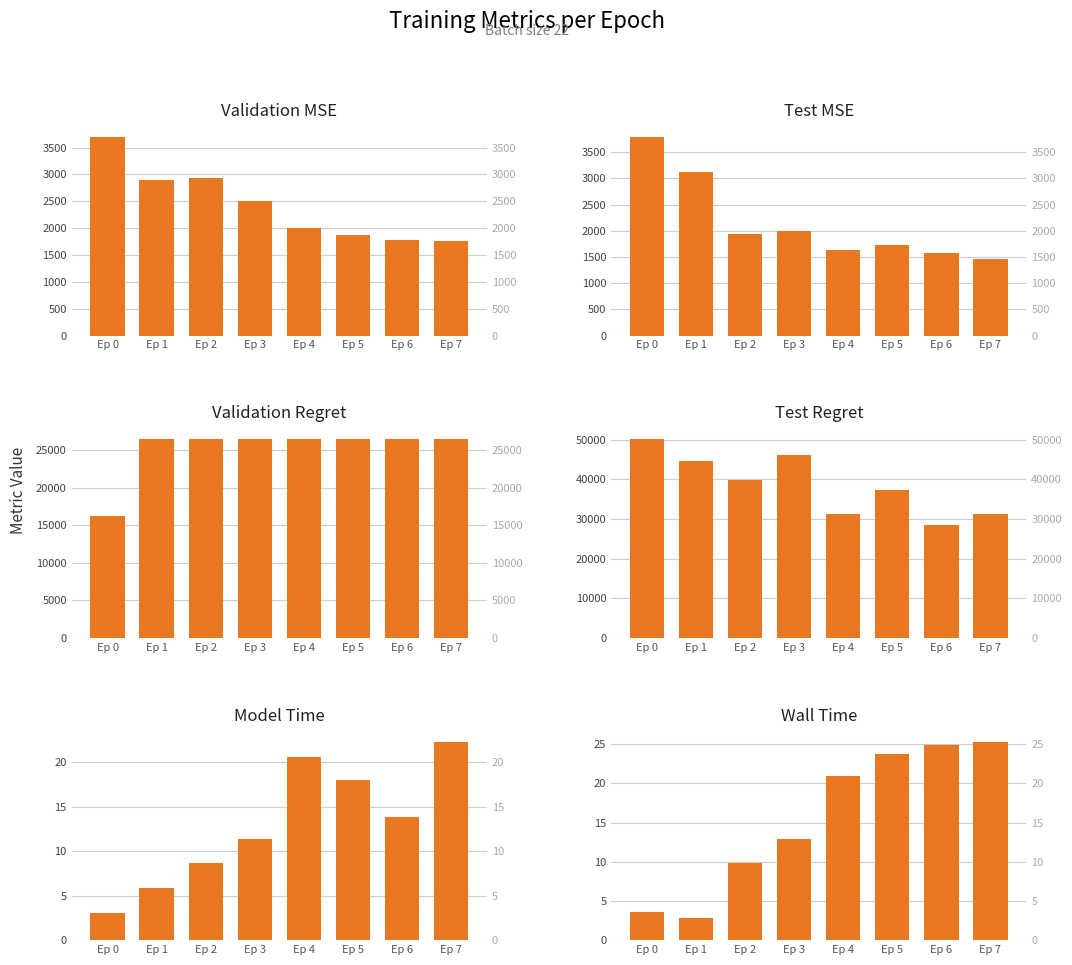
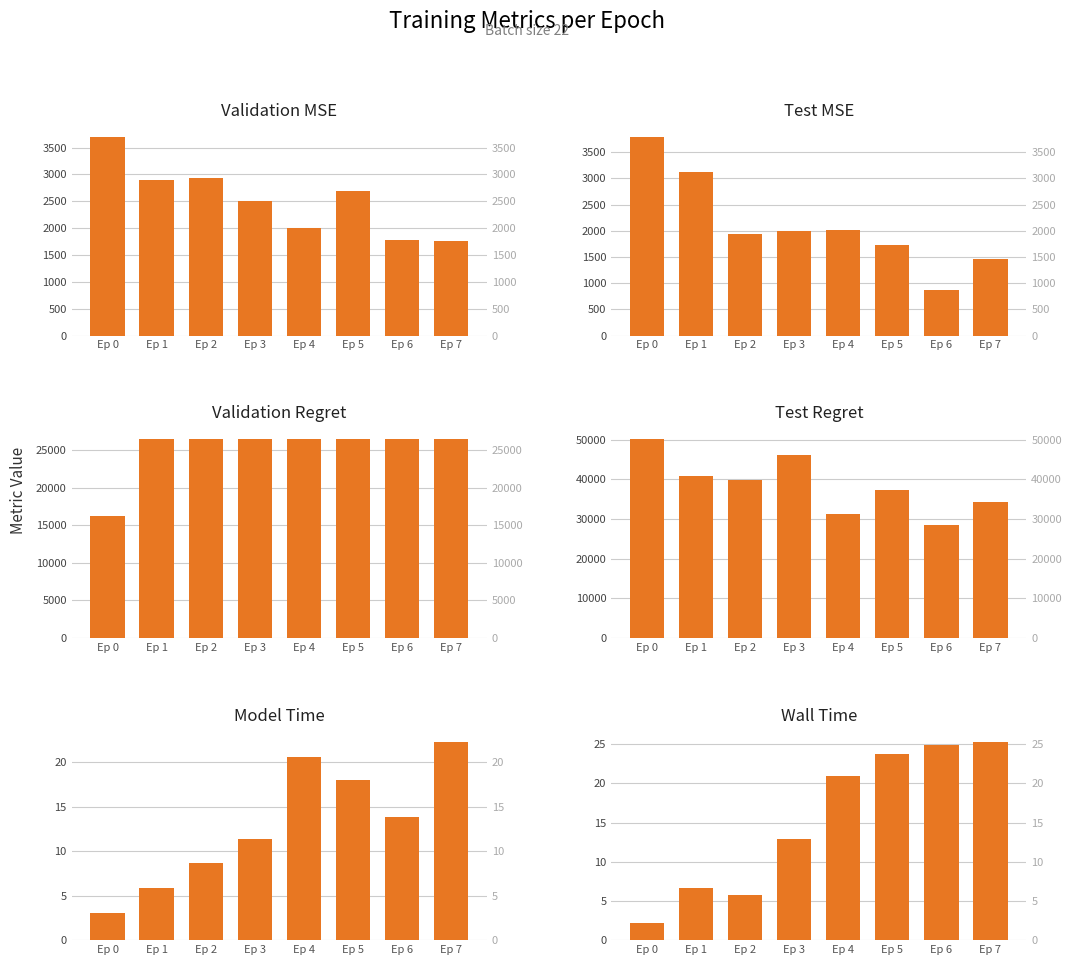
  {
    "Validation MSE": {
      "Ep 0": 3700,
      "Ep 1": 2900,
      "Ep 2": 2900,
      "Ep 3": 2500,
      "Ep 4": 2000,
-     "Ep 5": 1900,
+     "Ep 5": 2700,
      "Ep 6": 1800,
      "Ep 7": 1800
    },
    "Test MSE": {
      "Ep 0": 3800,
      "Ep 1": 3100,
      "Ep 2": 1900,
      "Ep 3": 2000,
-     "Ep 4": 1600,
+     "Ep 4": 2000,
      "Ep 5": 1700,
-     "Ep 6": 1600,
+     "Ep 6": 900,
      "Ep 7": 1500
    },
    "Validation Regret": {
      "Ep 0": 16000,
      "Ep 1": 26000,
      "Ep 2": 26000,
      "Ep 3": 26000,
      "Ep 4": 26000,
      "Ep 5": 26000,
      "Ep 6": 26000,
      "Ep 7": 26000
    },
    "Test Regret": {
      "Ep 0": 50000,
-     "Ep 1": 45000,
+     "Ep 1": 41000,
      "Ep 2": 40000,
      "Ep 3": 46000,
      "Ep 4": 31000,
      "Ep 5": 37000,
      "Ep 6": 28000,
-     "Ep 7": 31000
+     "Ep 7": 34000
    },
    "Model Time": {
      "Ep 0": 3,
      "Ep 1": 6,
      "Ep 2": 9,
      "Ep 3": 11,
      "Ep 4": 21,
      "Ep 5": 18,
      "Ep 6": 14,
      "Ep 7": 22
    },
    "Wall Time": {
-     "Ep 0": 4,
-     "Ep 1": 3,
-     "Ep 2": 10,
+     "Ep 0": 2,
+     "Ep 1": 7,
+     "Ep 2": 6,
      "Ep 3": 13,
      "Ep 4": 21,
      "Ep 5": 24,
      "Ep 6": 25,
      "Ep 7": 25
    }
  }
